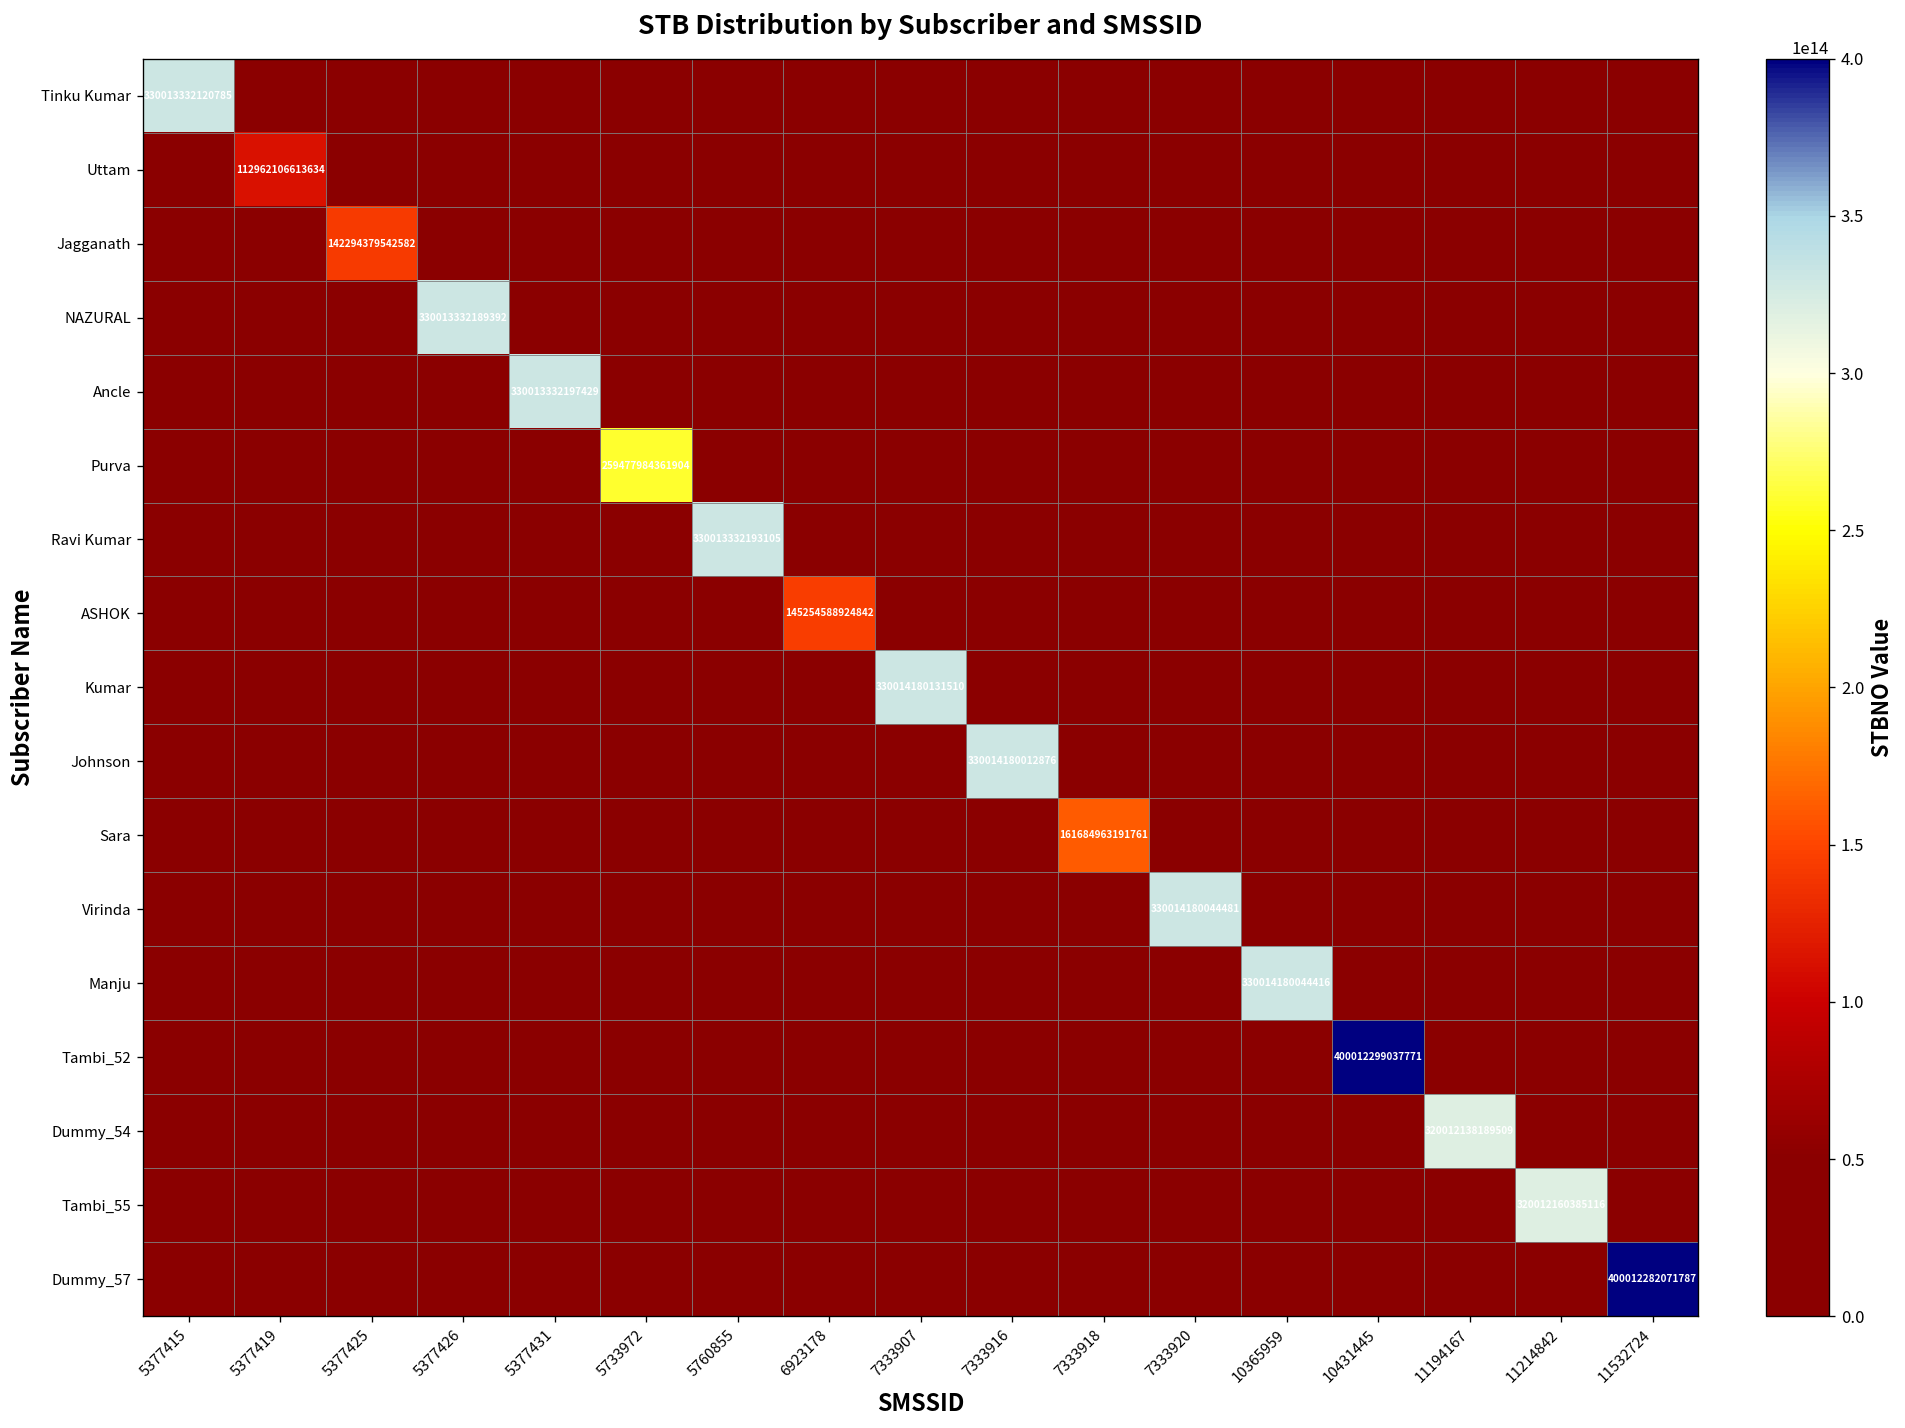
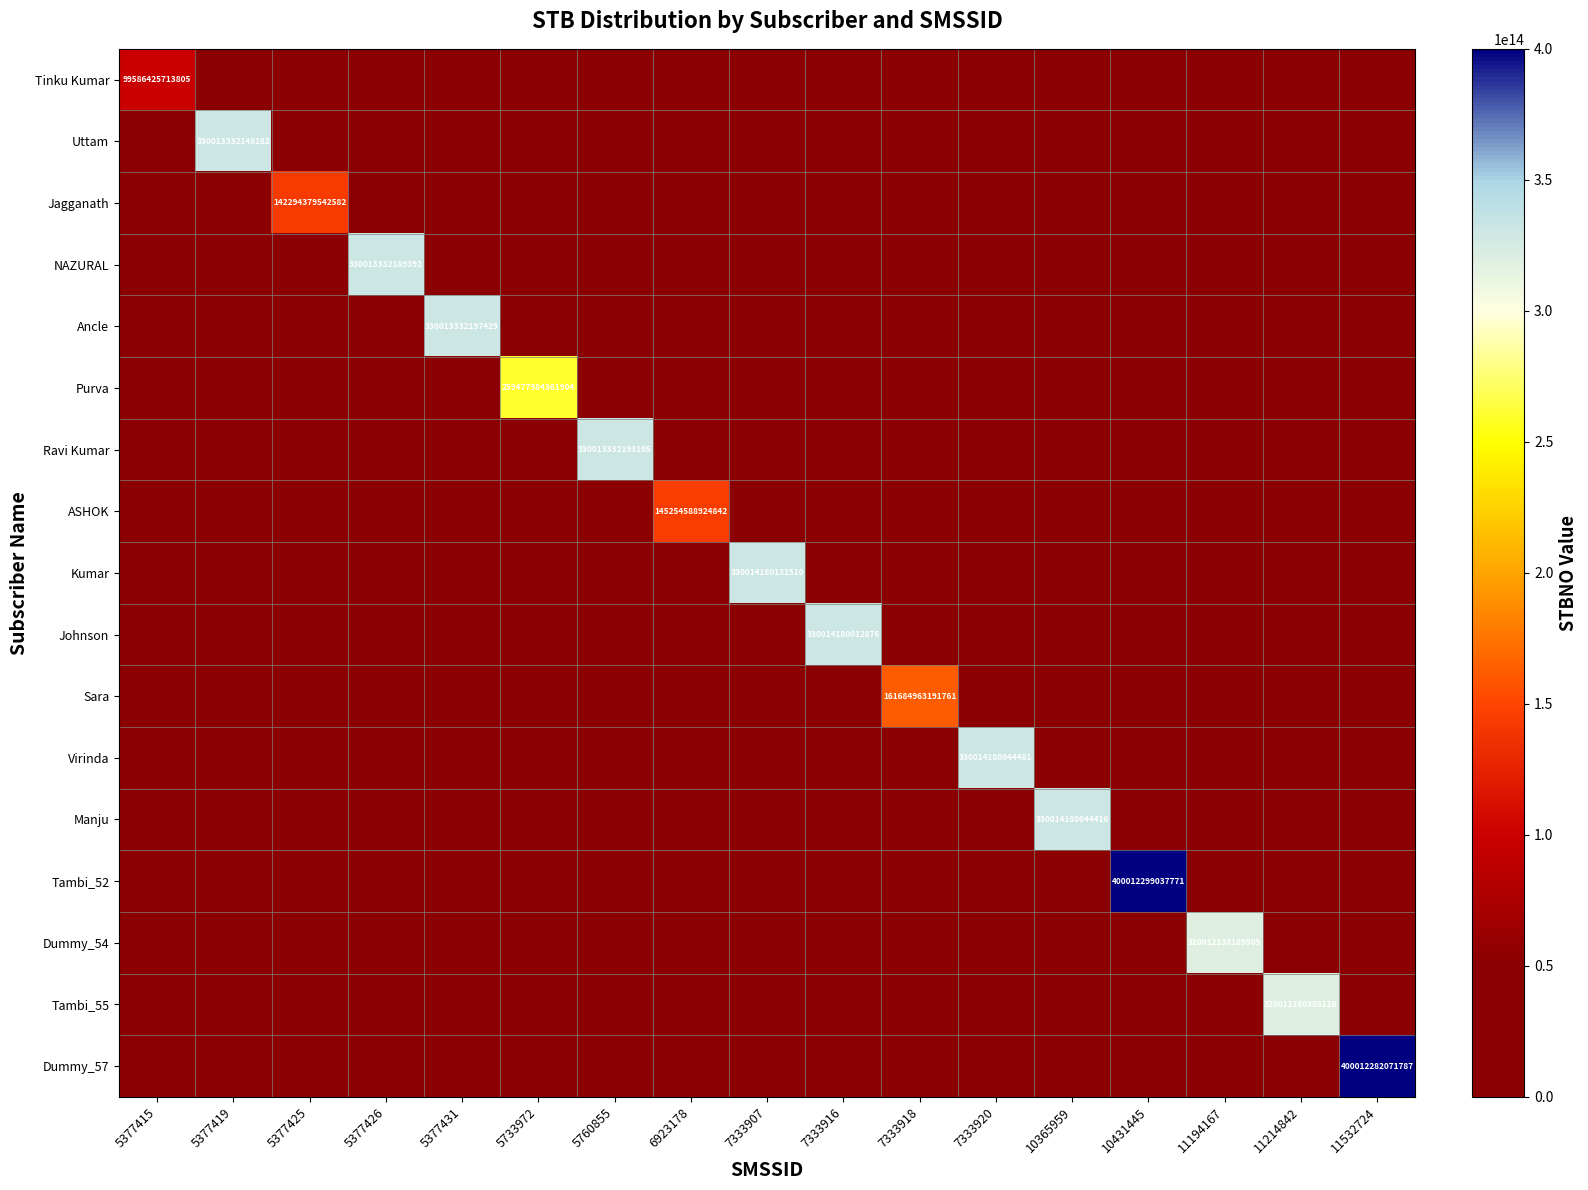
  {
    "Tinku Kumar": {
-     "5377415": 330013332120785
+     "5377415": 99586425713805
    },
    "Uttam": {
-     "5377419": 112962106613634
+     "5377419": 330013332148182
    },
    "Jagganath": {
      "5377425": 142294379542582
    },
    "NAZURAL": {
      "5377426": 330013332189392
    },
    "Ancle": {
      "5377431": 330013332197429
    },
    "Purva": {
      "5733972": 259477984361904
    },
    "Ravi Kumar": {
      "5760855": 330013332193105
    },
    "ASHOK": {
      "6923178": 145254588924842
    },
    "Kumar": {
      "7333907": 330014180131510
    },
    "Johnson": {
      "7333916": 330014180012876
    },
    "Sara": {
      "7333918": 161684963191761
    },
    "Virinda": {
      "7333920": 330014180044481
    },
    "Manju": {
      "10365959": 330014180044416
    },
    "Tambi_52": {
      "10431445": 400012299037771
    },
    "Dummy_57": {
      "11532724": 400012282071787
    }
  }
